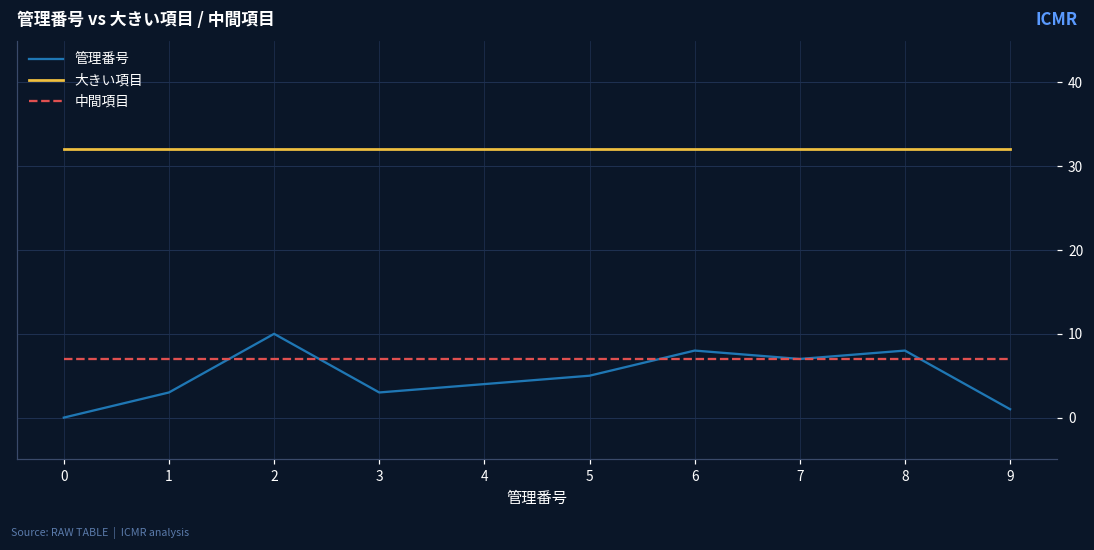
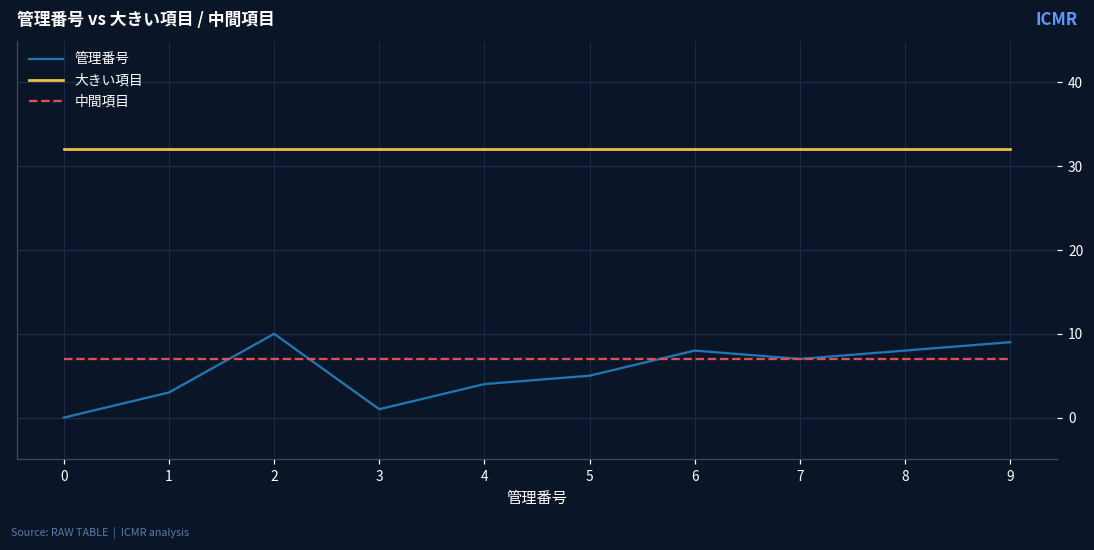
  {
    "管理番号": {
      "0": 0,
      "1": 3,
      "2": 10,
-     "3": 3,
+     "3": 1,
      "4": 4,
      "5": 5,
      "6": 8,
      "8": 8,
-     "9": 1
+     "9": 9
    },
    "大きい項目": {
      "0": 32,
      "1": 32,
      "2": 32,
      "3": 32,
      "4": 32,
      "5": 32,
      "6": 32,
      "7": 32,
      "8": 32,
      "9": 32
    },
    "中間項目": {
      "0": 7,
      "1": 7,
      "2": 7,
      "3": 7,
      "4": 7,
      "5": 7,
      "6": 7,
      "8": 7,
      "9": 7
    }
  }
